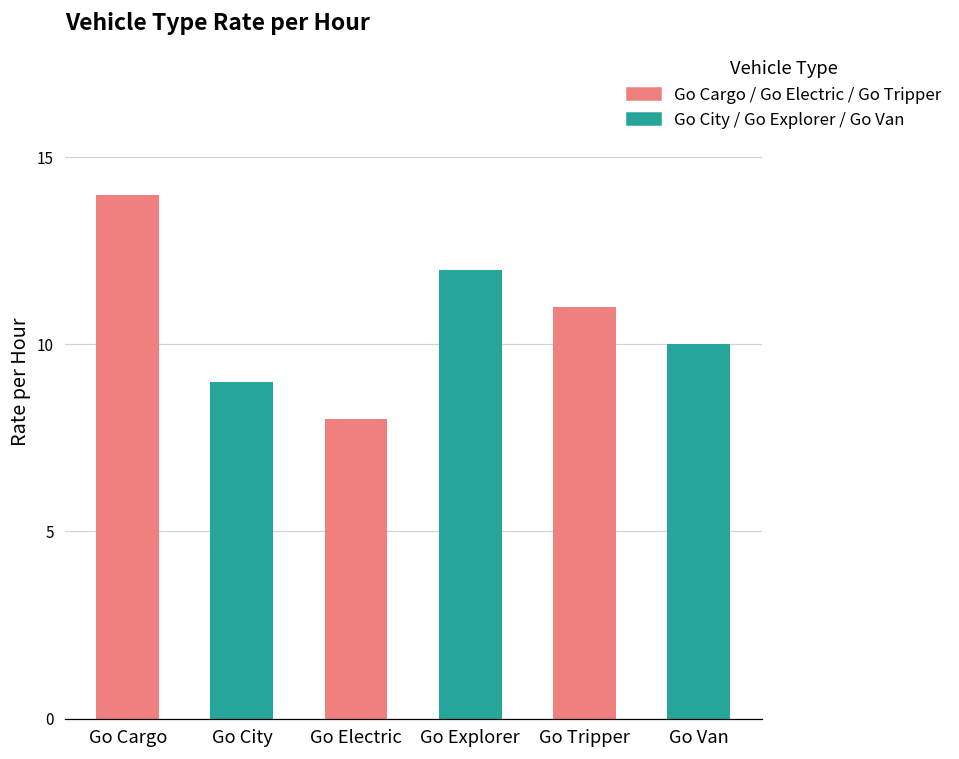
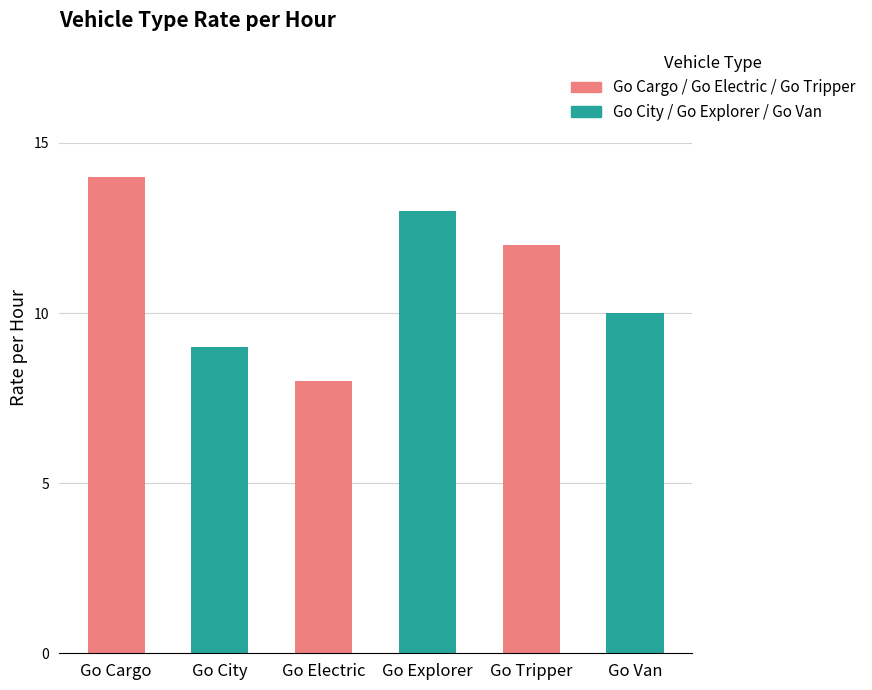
  {
    "Go Cargo": 14,
    "Go City": 9,
    "Go Electric": 8,
-   "Go Explorer": 12,
-   "Go Tripper": 11,
+   "Go Explorer": 13,
+   "Go Tripper": 12,
    "Go Van": 10
  }
